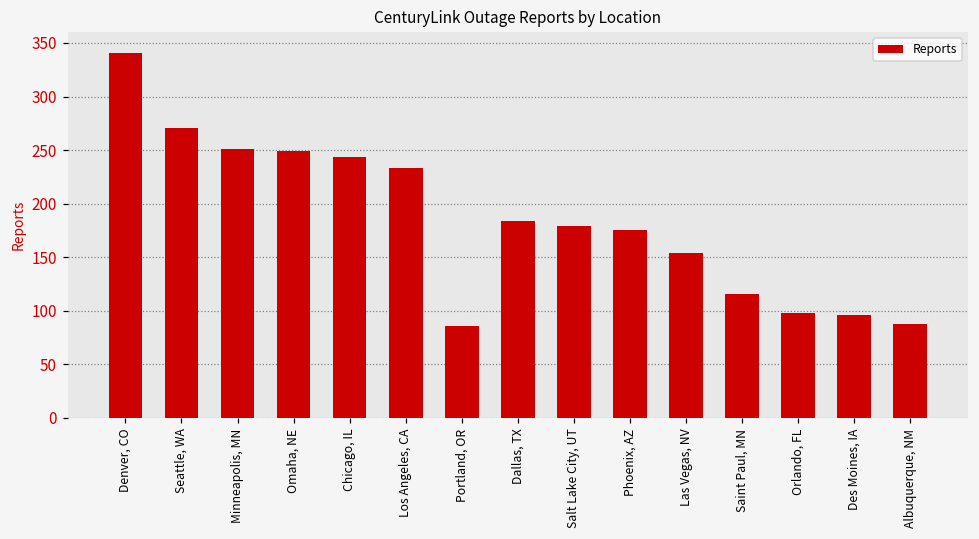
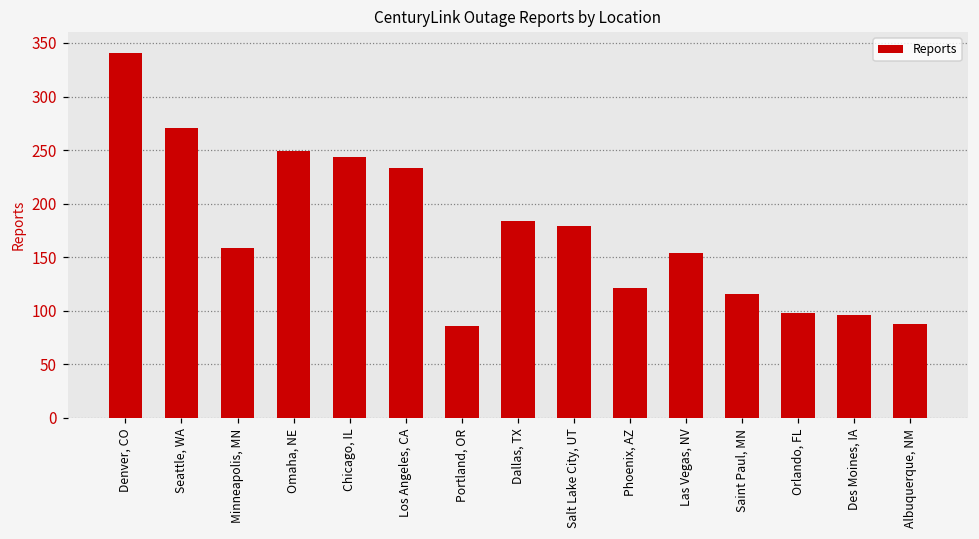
  {
    "Denver, CO": 340,
    "Seattle, WA": 270,
-   "Minneapolis, MN": 250,
+   "Minneapolis, MN": 160,
    "Omaha, NE": 250,
    "Chicago, IL": 240,
    "Los Angeles, CA": 230,
    "Portland, OR": 90,
    "Dallas, TX": 180,
    "Salt Lake City, UT": 180,
-   "Phoenix, AZ": 180,
+   "Phoenix, AZ": 120,
    "Las Vegas, NV": 150,
    "Saint Paul, MN": 120,
    "Orlando, FL": 100,
    "Des Moines, IA": 100,
    "Albuquerque, NM": 90
  }
